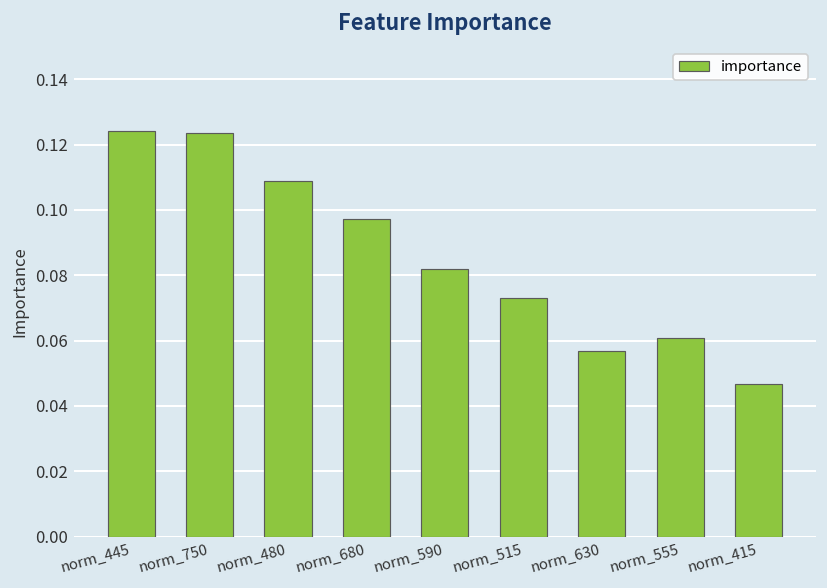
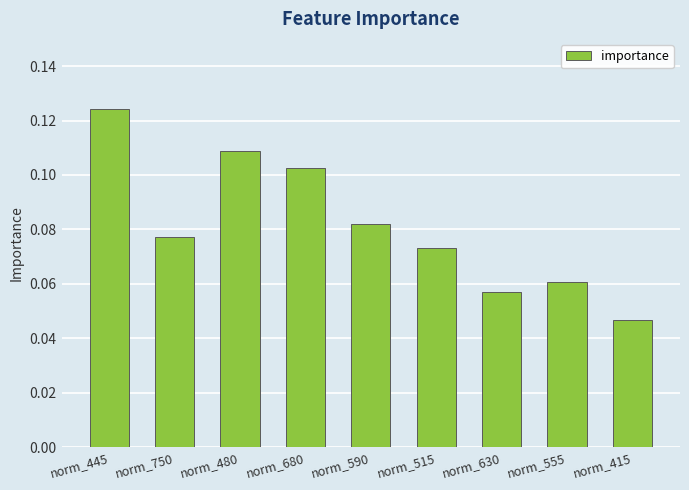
  {
    "norm_445": 0.124,
-   "norm_750": 0.124,
+   "norm_750": 0.077,
    "norm_480": 0.109,
-   "norm_680": 0.097,
+   "norm_680": 0.103,
    "norm_590": 0.082,
    "norm_515": 0.073,
    "norm_630": 0.057,
    "norm_555": 0.061,
    "norm_415": 0.047
  }
